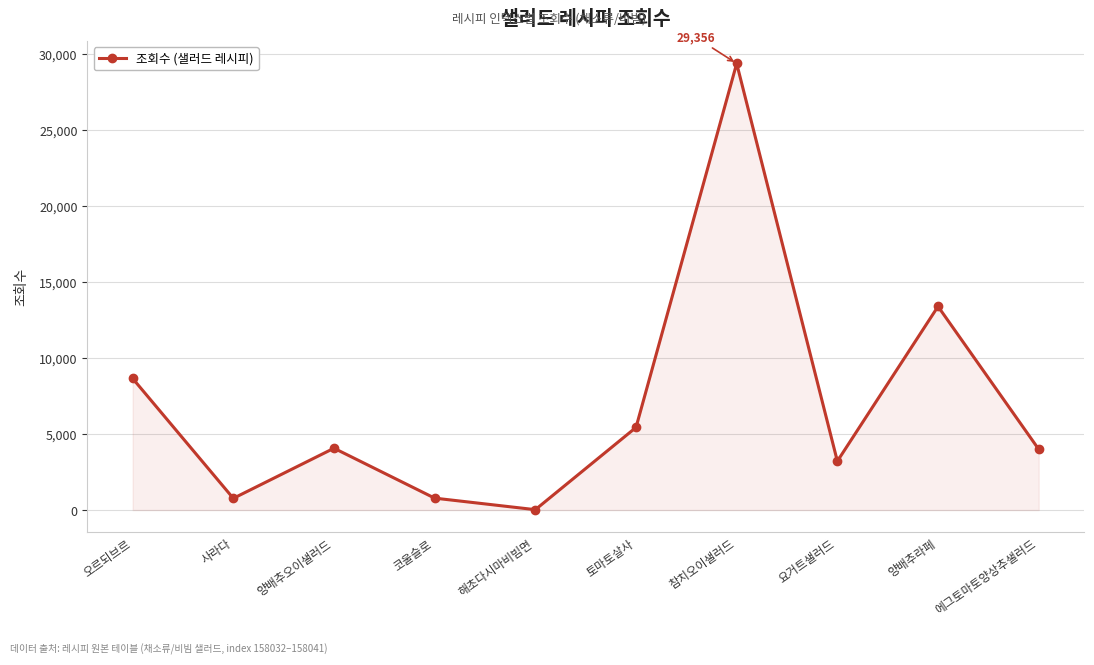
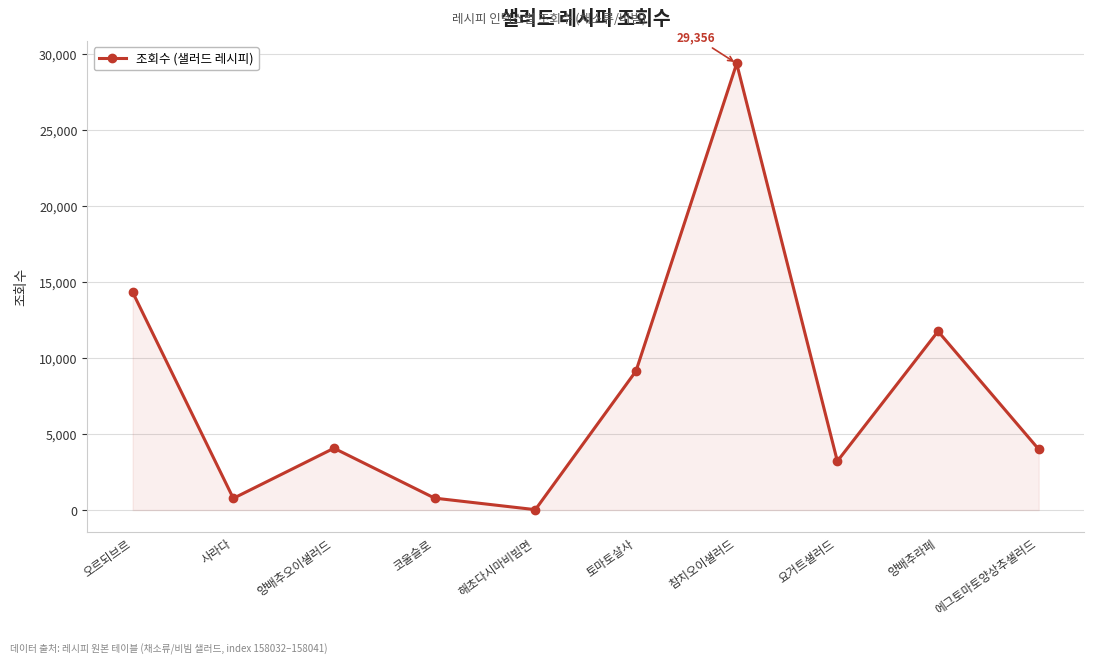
  {
-   "오르되브르": "8,700",
+   "오르되브르": "14,300",
    "사라다": "800",
    "양배추오이샐러드": "4,100",
    "코울슬로": "800",
    "해초다시마비빔면": "0",
-   "토마토살사": "5,400",
+   "토마토살사": "9,100",
    "요거트샐러드": "3,200",
-   "양배추라페": "13,400",
+   "양배추라페": "11,800",
    "에그토마토양상추샐러드": "4,000"
  }
